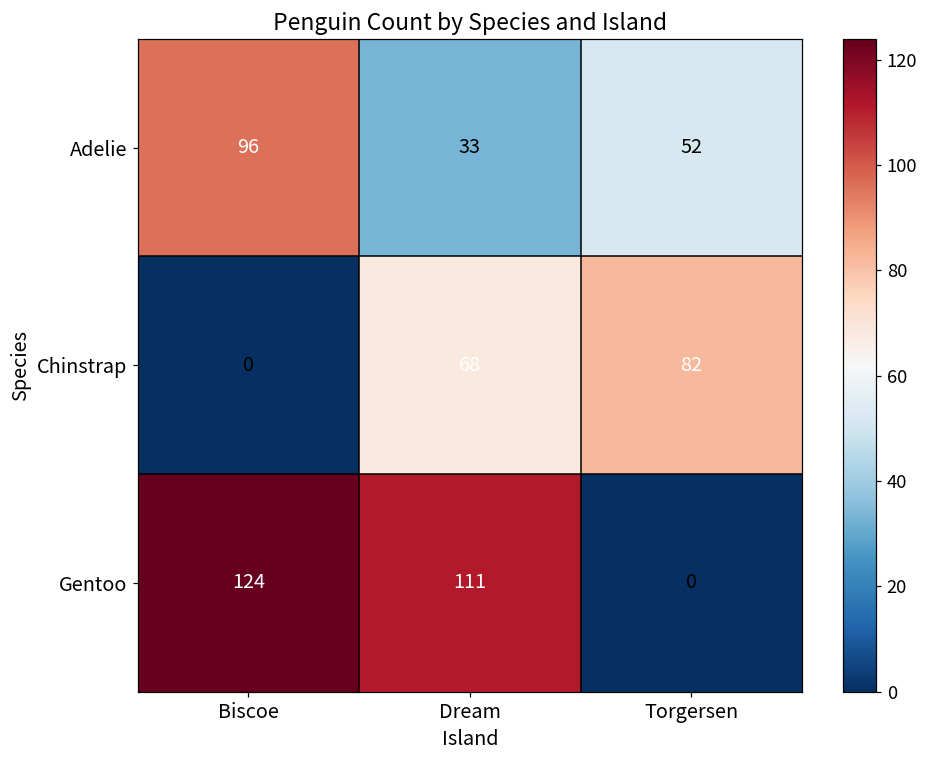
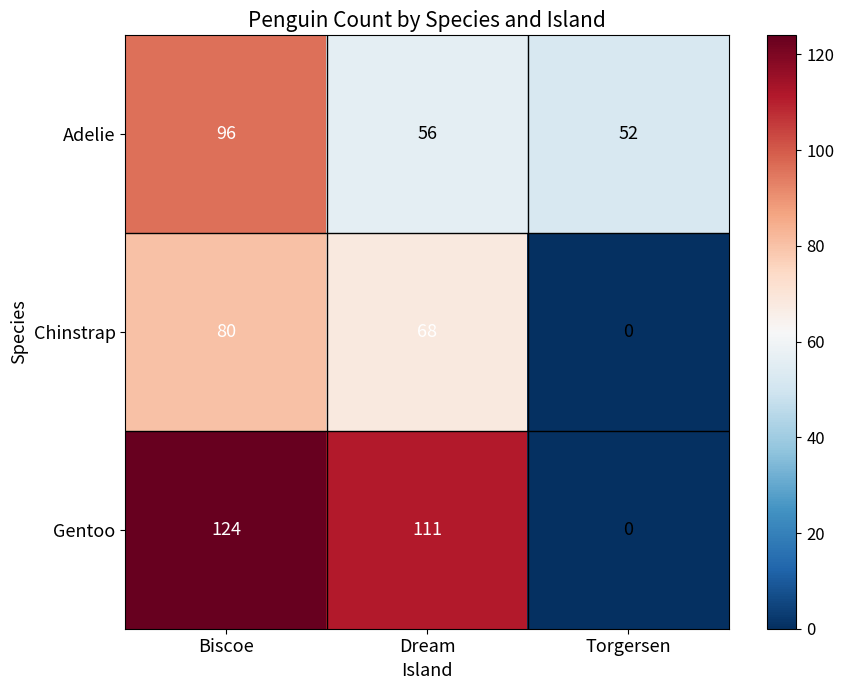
  {
    "Adelie": {
      "Biscoe": 96,
-     "Dream": 33,
+     "Dream": 56,
      "Torgersen": 52
    },
    "Chinstrap": {
-     "Biscoe": 0,
-     "Torgersen": 82
+     "Biscoe": 80,
+     "Torgersen": 0
    },
    "Gentoo": {
      "Biscoe": 124,
      "Dream": 111,
      "Torgersen": 0
    }
  }
